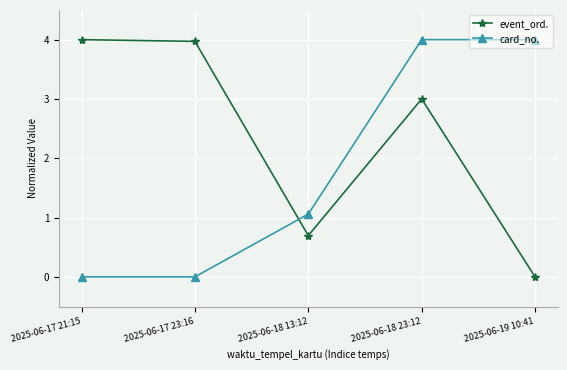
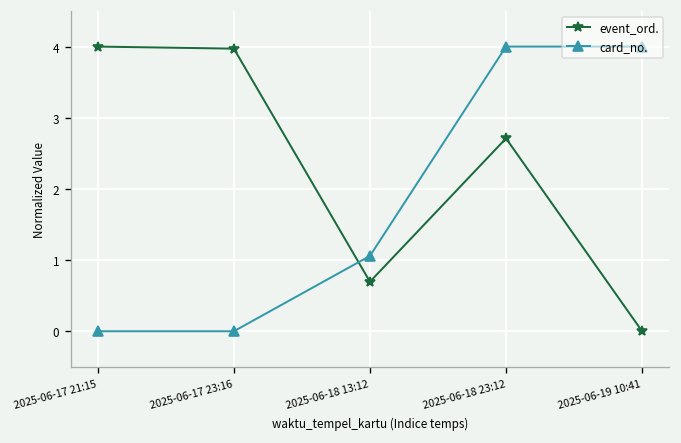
  {
    "event_ord.": {
      "2025-06-17 21:15": 4.0,
      "2025-06-17 23:16": 4.0,
      "2025-06-18 13:12": 0.7,
-     "2025-06-18 23:12": 3.0,
+     "2025-06-18 23:12": 2.7,
      "2025-06-19 10:41": 0.0
    },
    "card_no.": {
      "2025-06-17 21:15": 0.0,
      "2025-06-17 23:16": 0.0,
      "2025-06-18 13:12": 1.1,
      "2025-06-18 23:12": 4.0
    }
  }
